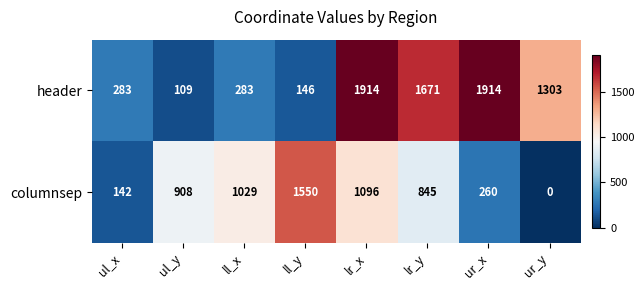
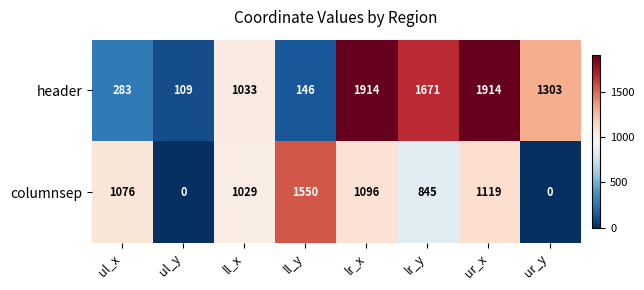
  {
    "header": {
      "ul_x": 283,
      "ul_y": 109,
-     "ll_x": 283,
+     "ll_x": 1033,
      "ll_y": 146,
      "lr_x": 1914,
      "lr_y": 1671,
      "ur_x": 1914,
      "ur_y": 1303
    },
    "columnsep": {
-     "ul_x": 142,
-     "ul_y": 908,
+     "ul_x": 1076,
+     "ul_y": 0,
      "ll_x": 1029,
      "ll_y": 1550,
      "lr_x": 1096,
      "lr_y": 845,
-     "ur_x": 260,
+     "ur_x": 1119,
      "ur_y": 0
    }
  }
